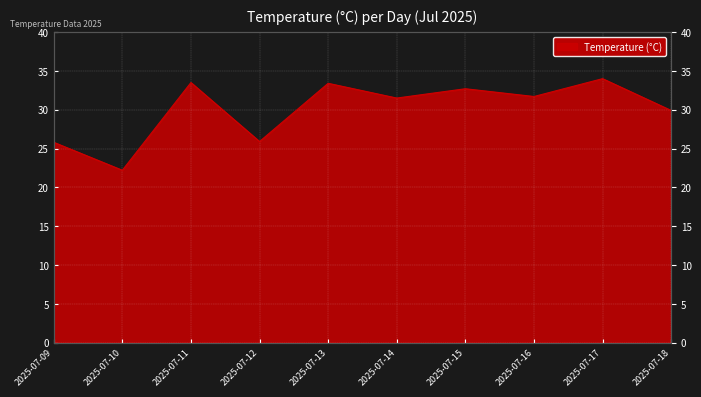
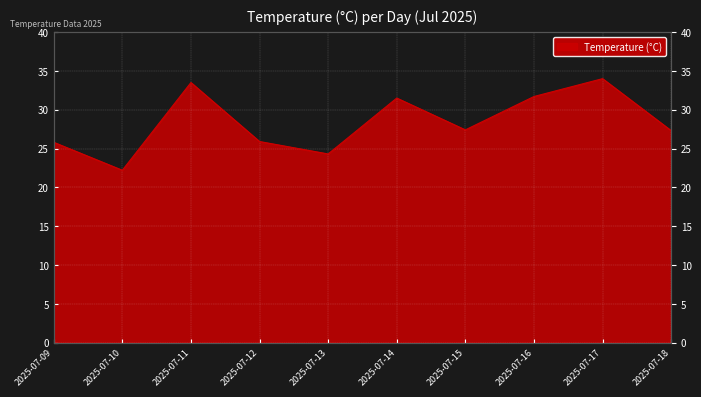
  {
    "2025-07-09": 26,
    "2025-07-10": 22,
    "2025-07-11": 34,
    "2025-07-12": 26,
-   "2025-07-13": 33,
+   "2025-07-13": 24,
    "2025-07-14": 32,
-   "2025-07-15": 33,
+   "2025-07-15": 27,
    "2025-07-16": 32,
    "2025-07-17": 34,
-   "2025-07-18": 30
+   "2025-07-18": 27
  }
